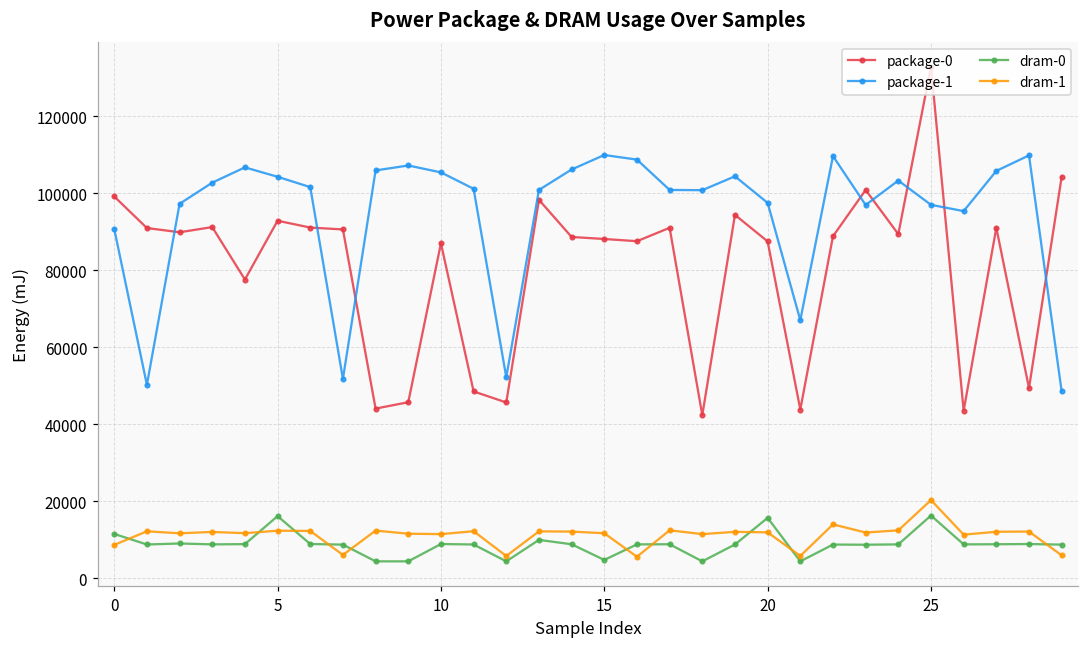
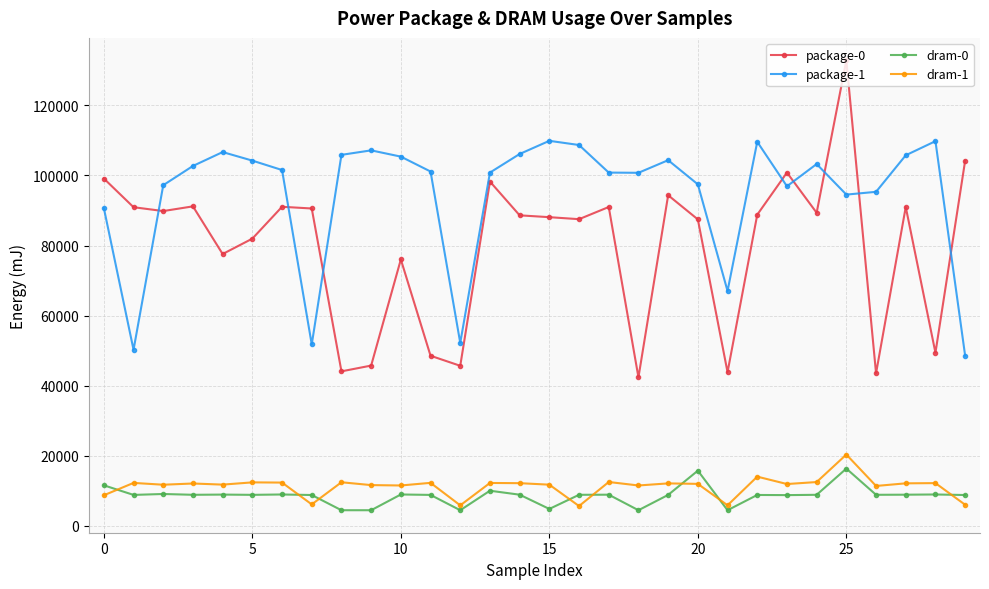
  {
    "package-0": {
      "0": 99000,
-     "5": 93000,
-     "10": 87000,
+     "5": 82000,
+     "10": 76000,
      "15": 88000,
      "20": 87000
    },
    "package-1": {
      "0": 91000,
      "5": 104000,
      "10": 105000,
      "15": 110000,
      "20": 97000,
-     "25": 97000
+     "25": 95000
    },
    "dram-0": {
      "0": 12000,
-     "5": 16000,
+     "5": 9000,
      "10": 9000,
      "15": 5000,
      "20": 16000,
      "25": 16000
    },
    "dram-1": {
      "0": 9000,
      "5": 12000,
      "10": 11000,
      "15": 12000,
      "20": 12000,
      "25": 20000
    }
  }
